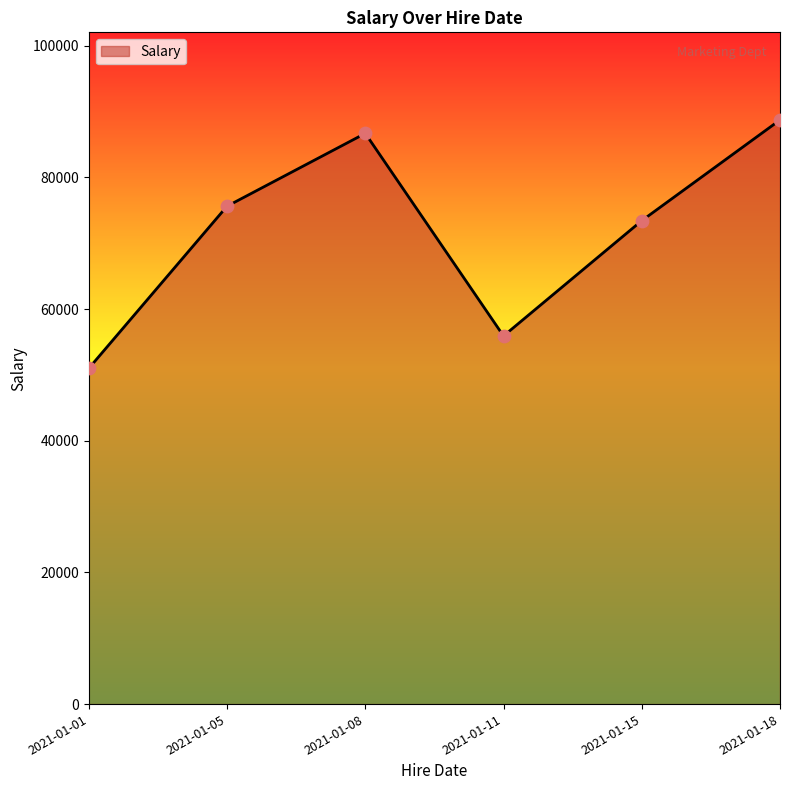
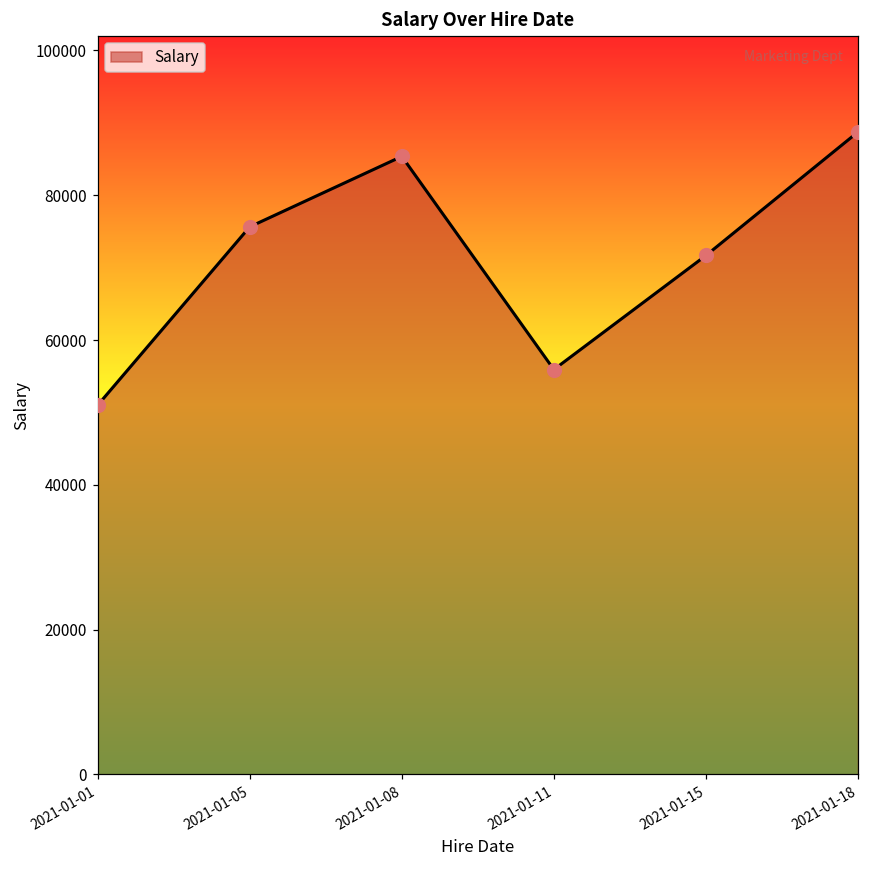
  {
    "2021-01-01": 51000,
    "2021-01-05": 76000,
-   "2021-01-08": 87000,
+   "2021-01-08": 85000,
    "2021-01-11": 56000,
-   "2021-01-15": 73000,
+   "2021-01-15": 72000,
    "2021-01-18": 89000
  }
